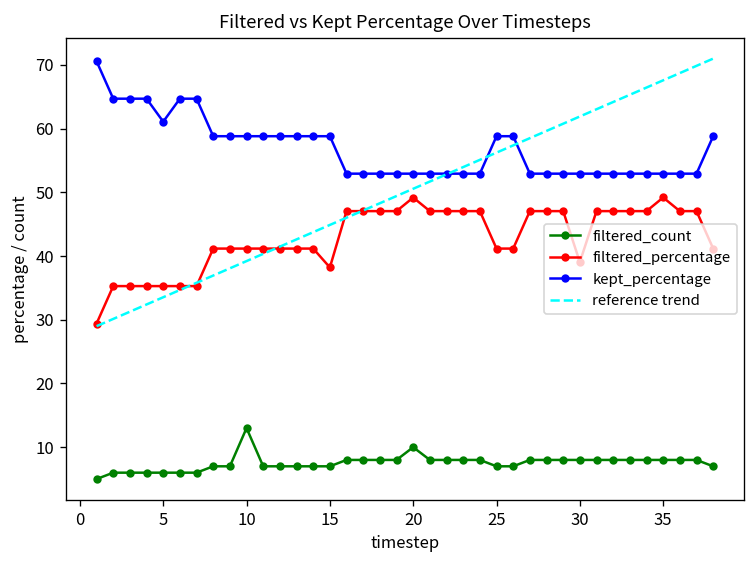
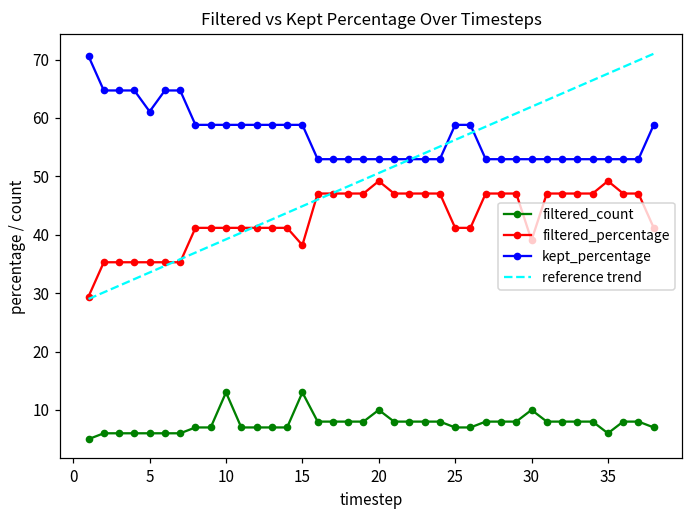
  {
    "filtered_count": {
      "5": 6,
      "10": 13,
-     "15": 7,
+     "15": 13,
      "20": 10,
      "25": 7,
-     "30": 8,
-     "35": 8
+     "30": 10,
+     "35": 6
    },
    "filtered_percentage": {
      "5": 35,
      "10": 41,
      "15": 38,
      "20": 49,
      "25": 41,
      "35": 49
    },
    "kept_percentage": {
      "5": 61,
      "10": 59,
      "15": 59,
      "20": 53,
      "25": 59,
      "30": 53,
      "35": 53
    }
  }
